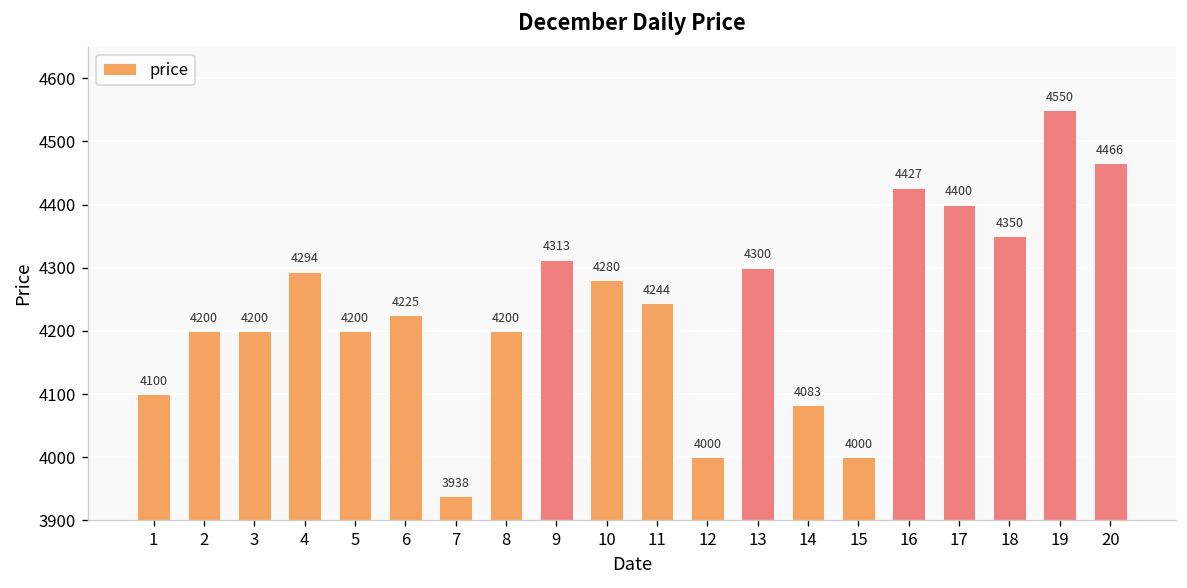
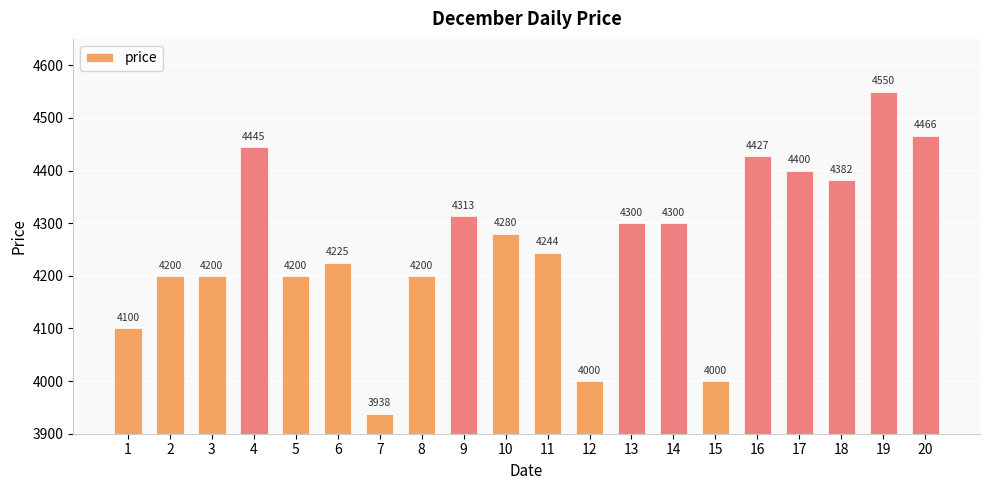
  {
    "1": 4100,
    "2": 4200,
    "3": 4200,
-   "4": 4294,
+   "4": 4445,
    "5": 4200,
    "6": 4225,
    "7": 3938,
    "8": 4200,
    "9": 4313,
    "10": 4280,
    "11": 4244,
    "12": 4000,
    "13": 4300,
-   "14": 4083,
+   "14": 4300,
    "15": 4000,
    "16": 4427,
    "17": 4400,
-   "18": 4350,
+   "18": 4382,
    "19": 4550,
    "20": 4466
  }
